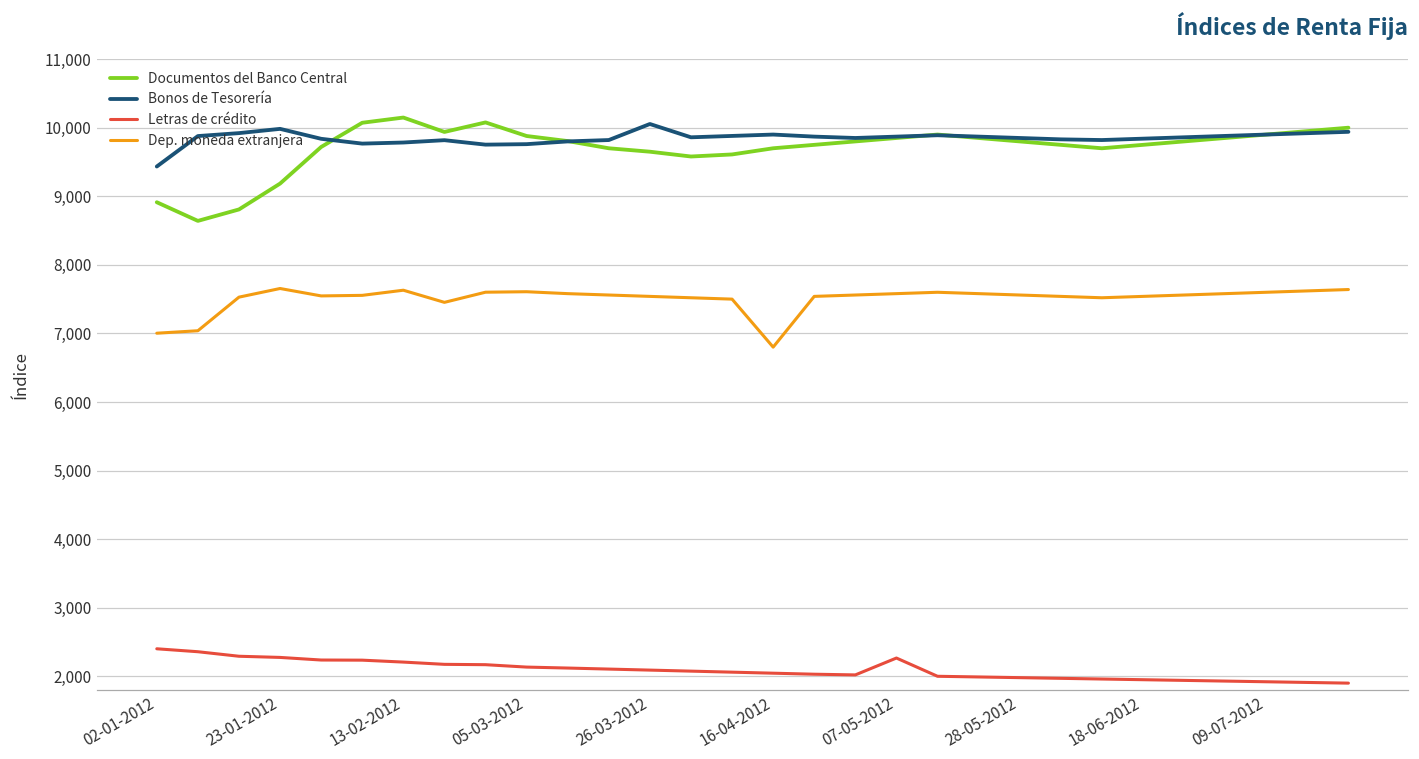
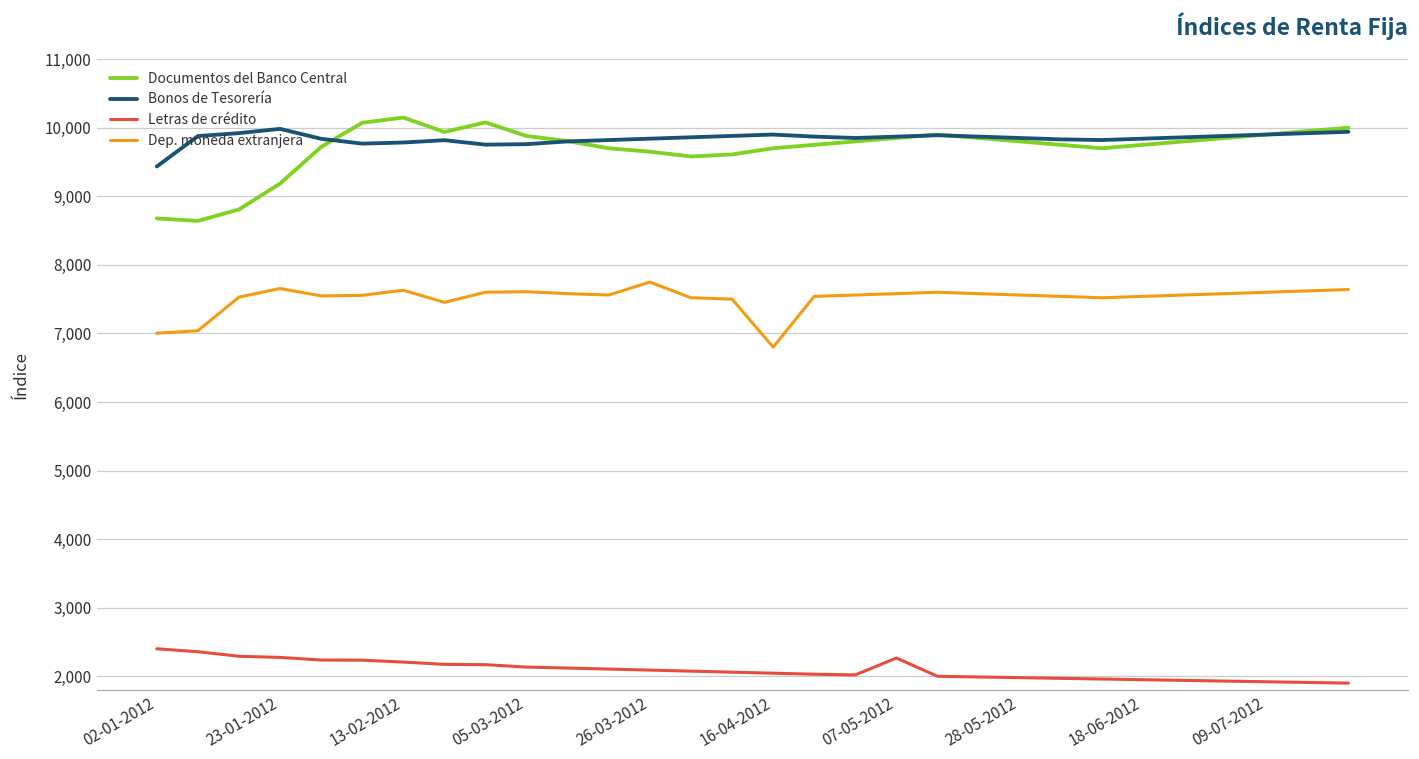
  {
    "Documentos del Banco Central": {
-     "02-01-2012": "8,900",
+     "02-01-2012": "8,700",
      "23-01-2012": "9,200",
      "13-02-2012": "10,100",
      "05-03-2012": "9,900",
      "26-03-2012": "9,700",
      "16-04-2012": "9,700",
      "28-05-2012": "9,800",
      "18-06-2012": "9,800"
    },
    "Bonos de Tesorería": {
      "02-01-2012": "9,400",
      "23-01-2012": "10,000",
      "13-02-2012": "9,800",
      "05-03-2012": "9,800",
-     "26-03-2012": "10,100",
+     "26-03-2012": "9,800",
      "16-04-2012": "9,900",
      "28-05-2012": "9,900",
      "18-06-2012": "9,800"
    },
    "Letras de crédito": {
      "02-01-2012": "2,400",
      "23-01-2012": "2,300",
      "13-02-2012": "2,200",
      "05-03-2012": "2,100",
      "26-03-2012": "2,100",
      "16-04-2012": "2,000",
      "07-05-2012": "2,300",
      "28-05-2012": "2,000",
      "18-06-2012": "2,000",
      "09-07-2012": "1,900"
    },
    "Dep. moneda extranjera": {
      "02-01-2012": "7,000",
      "23-01-2012": "7,700",
      "13-02-2012": "7,600",
      "05-03-2012": "7,600",
-     "26-03-2012": "7,500",
+     "26-03-2012": "7,700",
      "16-04-2012": "6,800",
      "07-05-2012": "7,600",
      "28-05-2012": "7,600",
      "18-06-2012": "7,500",
      "09-07-2012": "7,600"
    }
  }
